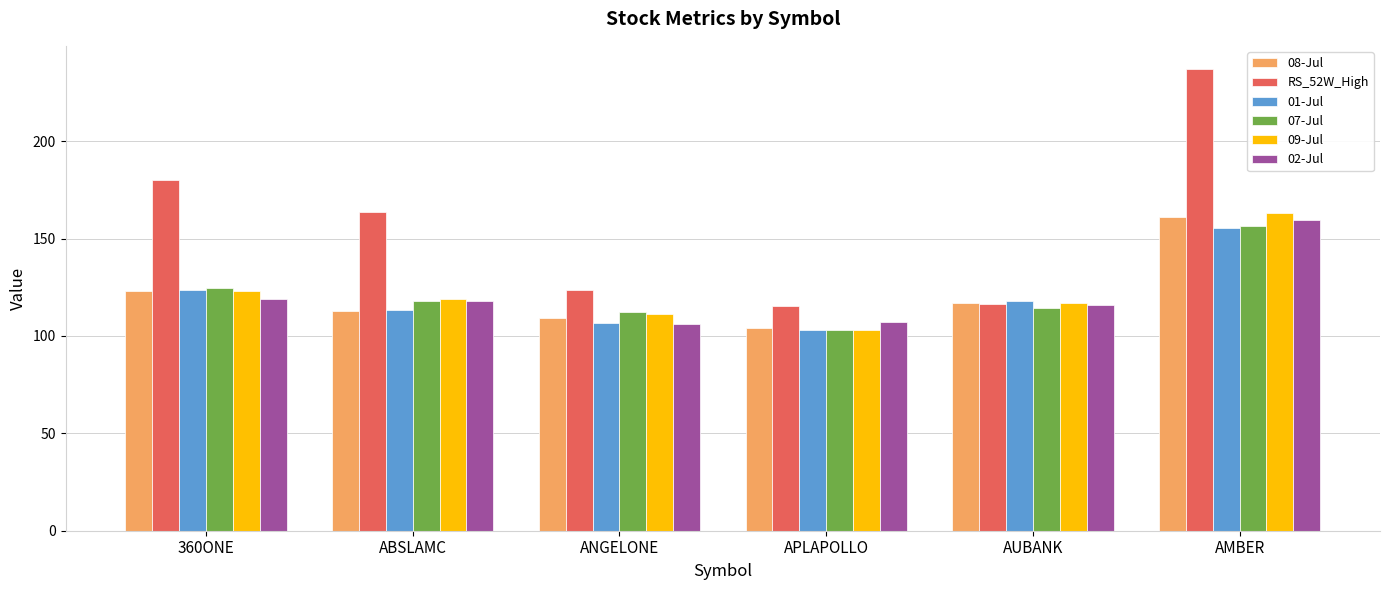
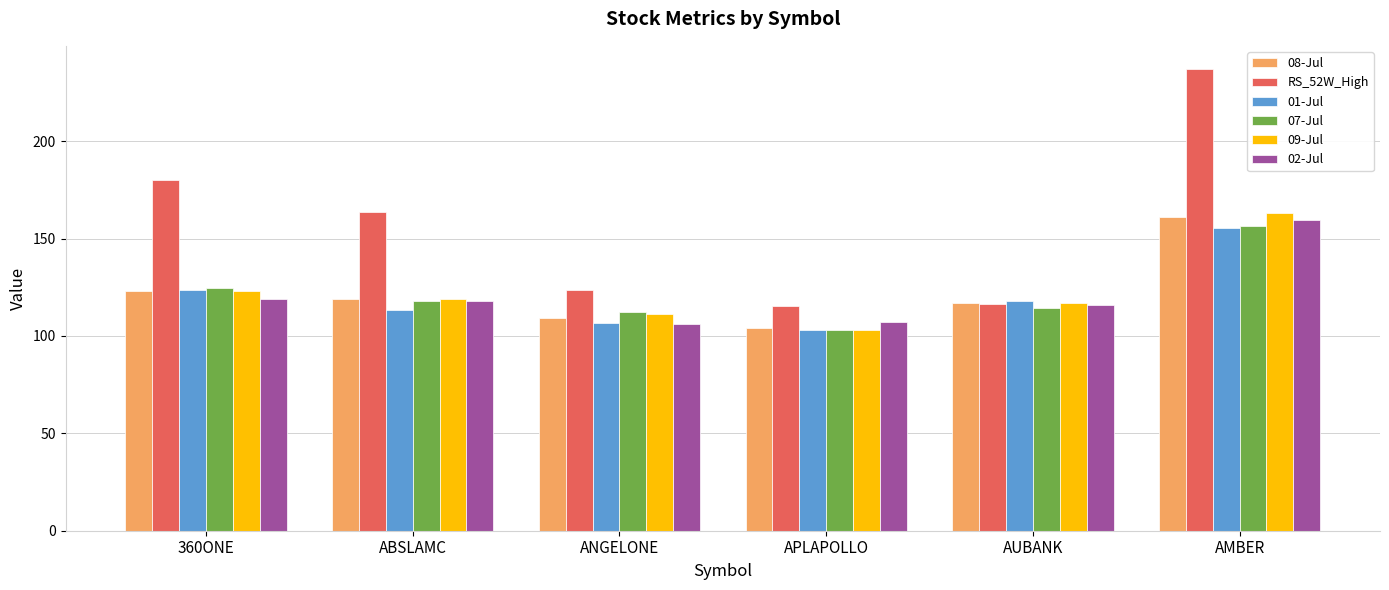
  {
    "08-Jul": {
      "360ONE": 123,
-     "ABSLAMC": 113,
+     "ABSLAMC": 119,
      "ANGELONE": 109,
      "APLAPOLLO": 104,
      "AUBANK": 117,
      "AMBER": 161
    },
    "RS_52W_High": {
      "360ONE": 180,
      "ABSLAMC": 164,
      "ANGELONE": 123,
      "APLAPOLLO": 115,
      "AUBANK": 117,
      "AMBER": 237
    },
    "01-Jul": {
      "360ONE": 124,
      "ABSLAMC": 114,
      "ANGELONE": 107,
      "APLAPOLLO": 103,
      "AUBANK": 118,
      "AMBER": 155
    },
    "07-Jul": {
      "360ONE": 125,
      "ABSLAMC": 118,
      "ANGELONE": 113,
      "APLAPOLLO": 103,
      "AUBANK": 115,
      "AMBER": 157
    },
    "09-Jul": {
      "360ONE": 123,
      "ABSLAMC": 119,
      "ANGELONE": 111,
      "APLAPOLLO": 103,
      "AUBANK": 117,
      "AMBER": 163
    },
    "02-Jul": {
      "360ONE": 119,
      "ABSLAMC": 118,
      "ANGELONE": 106,
      "APLAPOLLO": 107,
      "AUBANK": 116,
      "AMBER": 159
    }
  }
